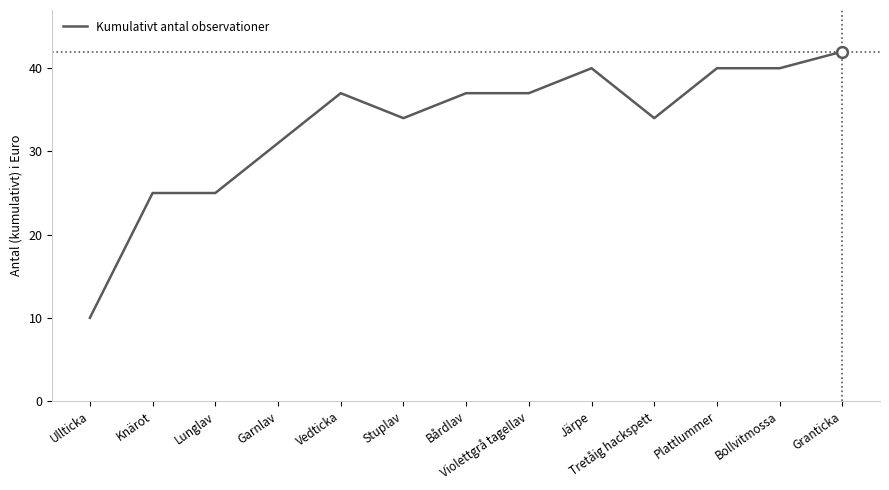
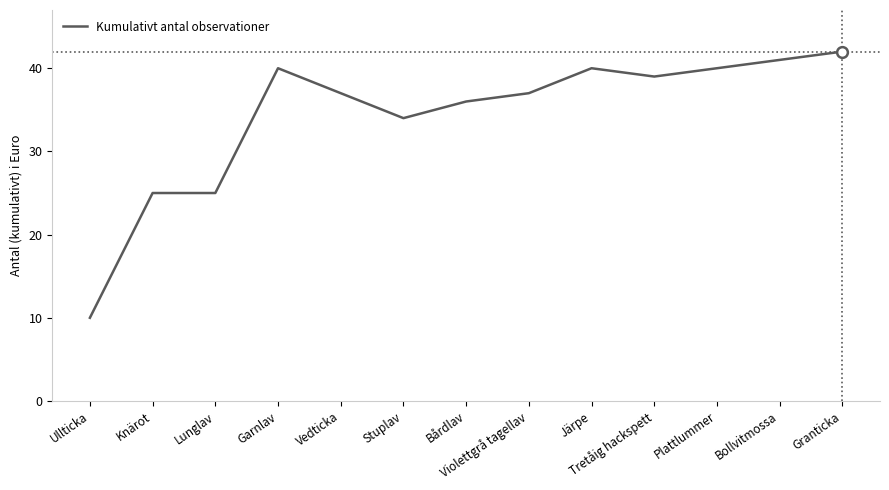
  {
    "Kumulativt antal observationer": {
      "Ullticka": 10,
      "Knärot": 25,
      "Lunglav": 25,
-     "Garnlav": 31,
+     "Garnlav": 40,
      "Vedticka": 37,
      "Stuplav": 34,
-     "Bårdlav": 37,
+     "Bårdlav": 36,
      "Violettgrå tagellav": 37,
      "Järpe": 40,
-     "Tretåig hackspett": 34,
+     "Tretåig hackspett": 39,
      "Plattlummer": 40,
-     "Bollvitmossa": 40
+     "Bollvitmossa": 41
    }
  }
